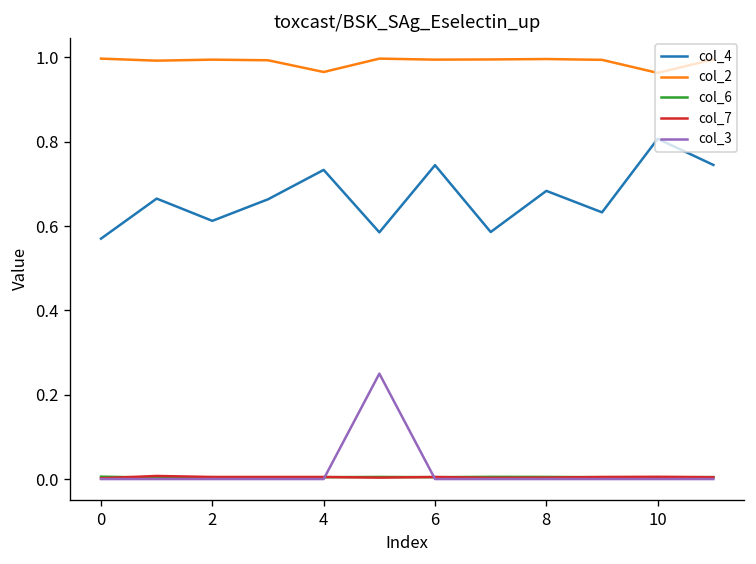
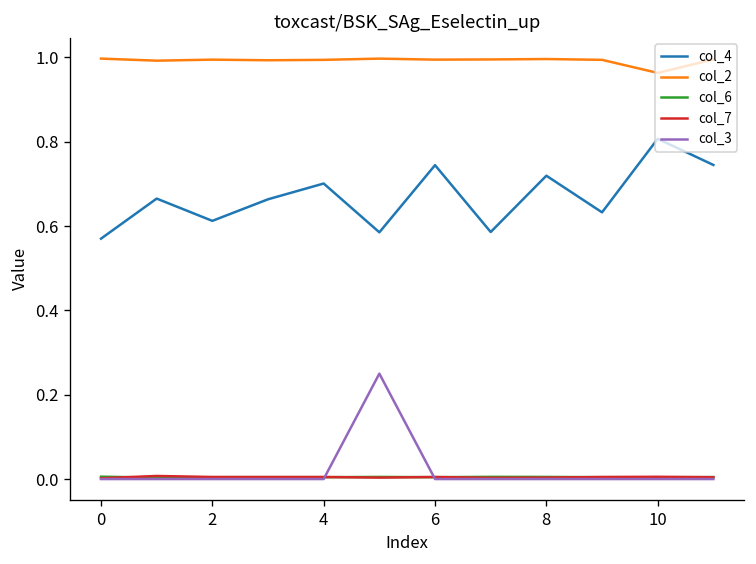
  {
    "col_4": {
      "0": 0.57,
      "2": 0.61,
-     "4": 0.73,
+     "4": 0.70,
      "6": 0.74,
-     "8": 0.68
+     "8": 0.72
    },
    "col_2": {
      "0": 1.00,
      "2": 0.99,
-     "4": 0.97,
+     "4": 0.99,
      "6": 0.99,
      "8": 1.00
    }
  }
